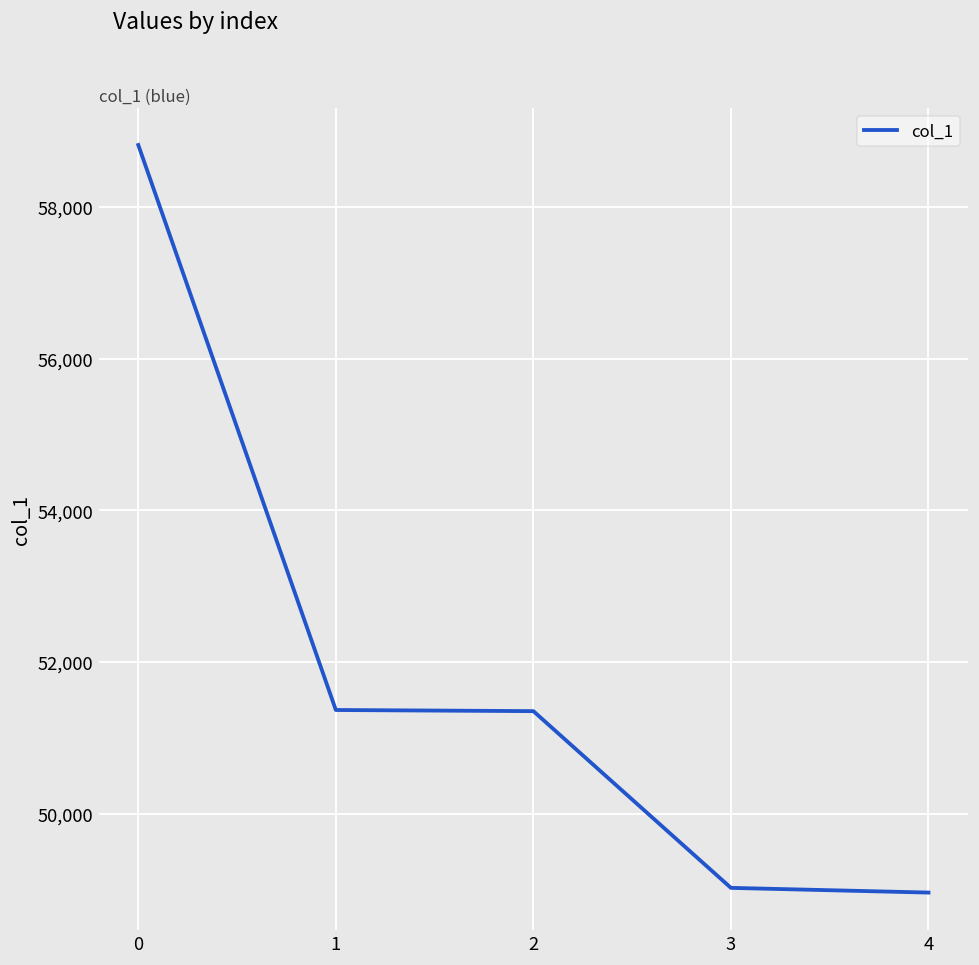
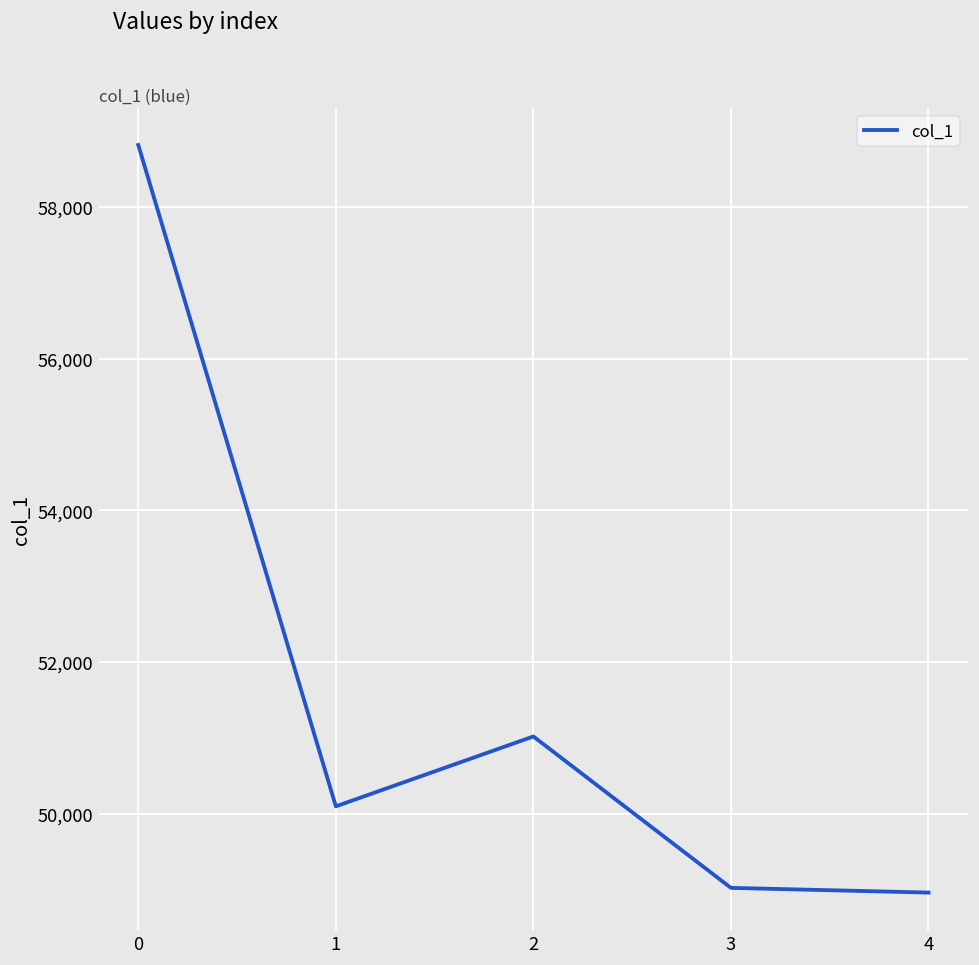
  {
    "0": "58,800",
-   "1": "51,400",
-   "2": "51,400",
+   "1": "50,100",
+   "2": "51,000",
    "3": "49,000",
    "4": "49,000"
  }
